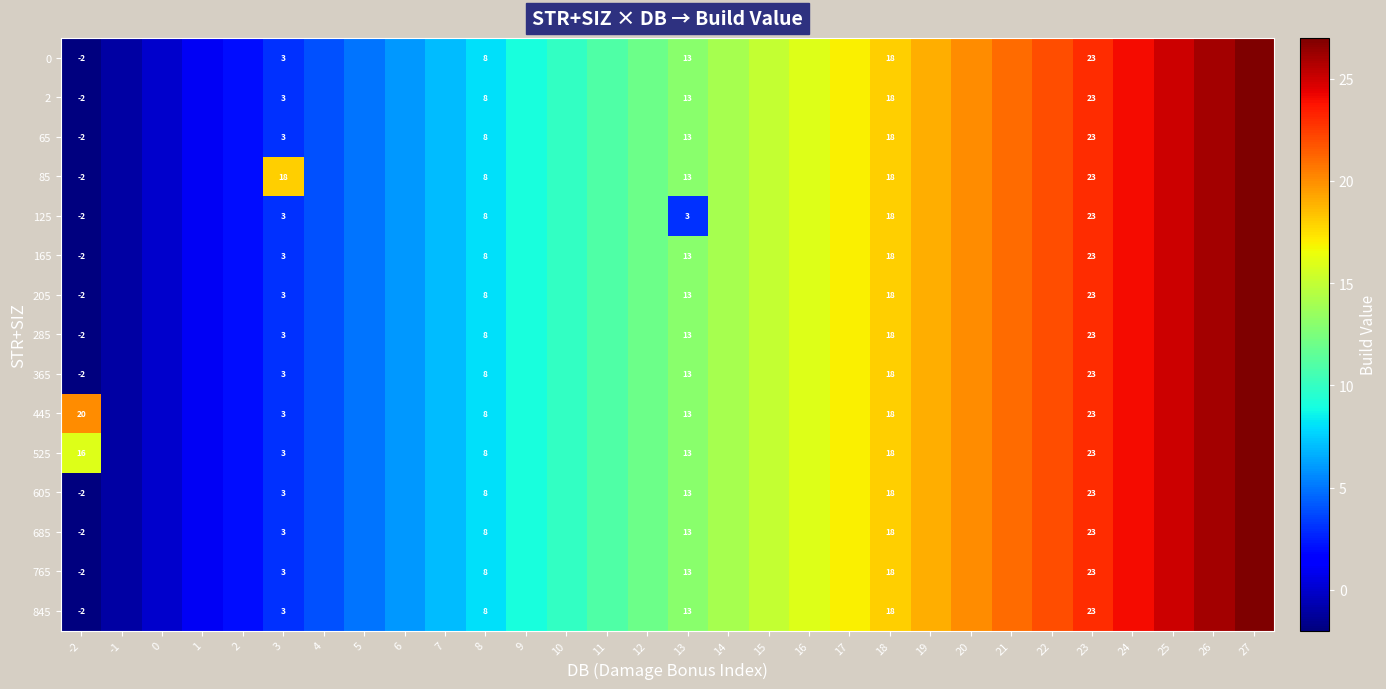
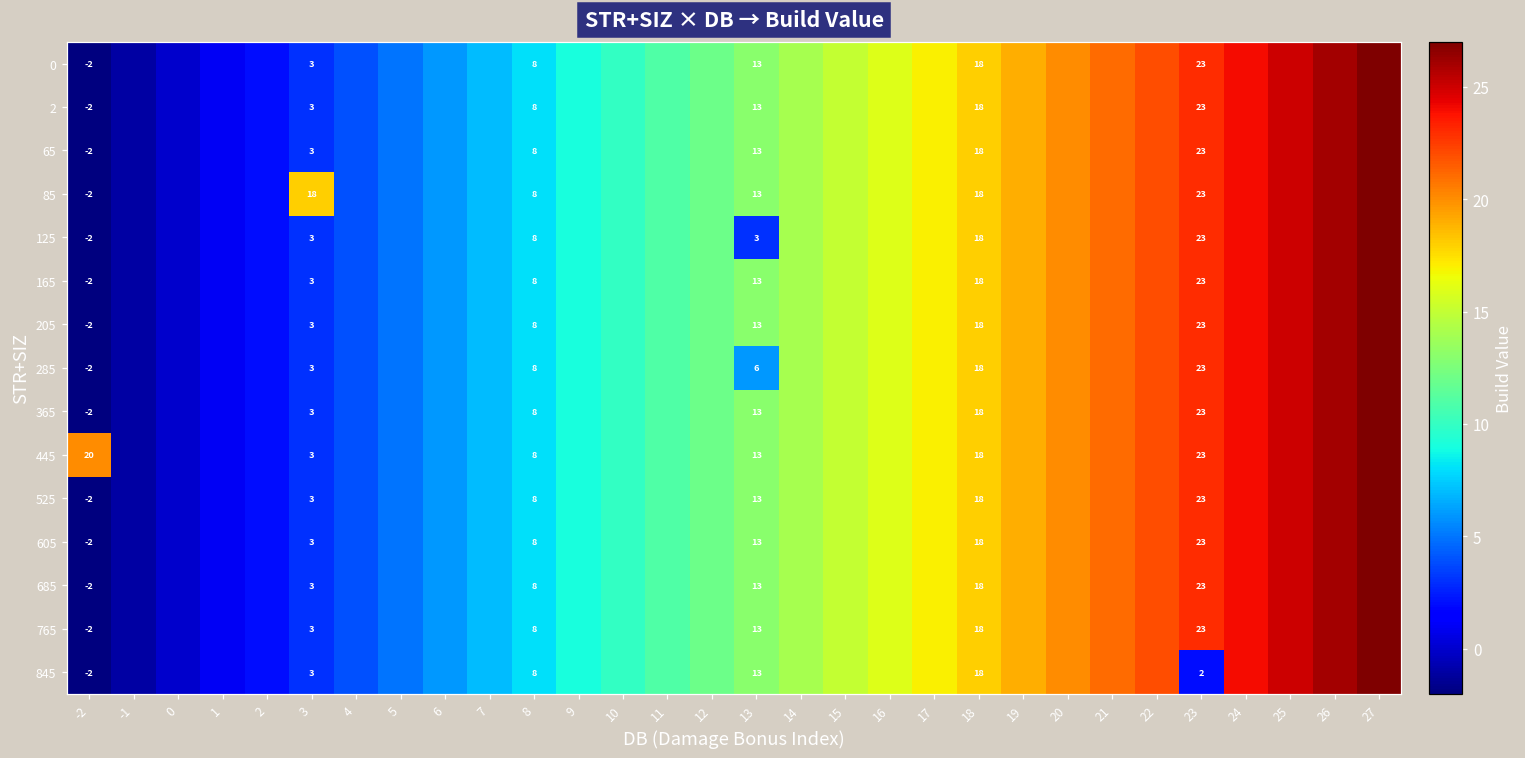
  {
    "0": {
      "-2": -2,
      "3": 3,
      "8": 8,
      "13": 13,
      "18": 18,
      "23": 23
    },
    "2": {
      "-2": -2,
      "3": 3,
      "8": 8,
      "13": 13,
      "18": 18,
      "23": 23
    },
    "65": {
      "-2": -2,
      "3": 3,
      "8": 8,
      "13": 13,
      "18": 18,
      "23": 23
    },
    "85": {
      "-2": -2,
      "3": 18,
      "8": 8,
      "13": 13,
      "18": 18,
      "23": 23
    },
    "125": {
      "-2": -2,
      "3": 3,
      "8": 8,
      "13": 3,
      "18": 18,
      "23": 23
    },
    "165": {
      "-2": -2,
      "3": 3,
      "8": 8,
      "13": 13,
      "18": 18,
      "23": 23
    },
    "205": {
      "-2": -2,
      "3": 3,
      "8": 8,
      "13": 13,
      "18": 18,
      "23": 23
    },
    "285": {
      "-2": -2,
      "3": 3,
      "8": 8,
-     "13": 13,
+     "13": 6,
      "18": 18,
      "23": 23
    },
    "365": {
      "-2": -2,
      "3": 3,
      "8": 8,
      "13": 13,
      "18": 18,
      "23": 23
    },
    "445": {
      "-2": 20,
      "3": 3,
      "8": 8,
      "13": 13,
      "18": 18,
      "23": 23
    },
    "525": {
-     "-2": 16,
+     "-2": -2,
      "3": 3,
      "8": 8,
      "13": 13,
      "18": 18,
      "23": 23
    },
    "605": {
      "-2": -2,
      "3": 3,
      "8": 8,
      "13": 13,
      "18": 18,
      "23": 23
    },
    "685": {
      "-2": -2,
      "3": 3,
      "8": 8,
      "13": 13,
      "18": 18,
      "23": 23
    },
    "765": {
      "-2": -2,
      "3": 3,
      "8": 8,
      "13": 13,
      "18": 18,
      "23": 23
    },
    "845": {
      "-2": -2,
      "3": 3,
      "8": 8,
      "13": 13,
      "18": 18,
-     "23": 23
+     "23": 2
    }
  }
